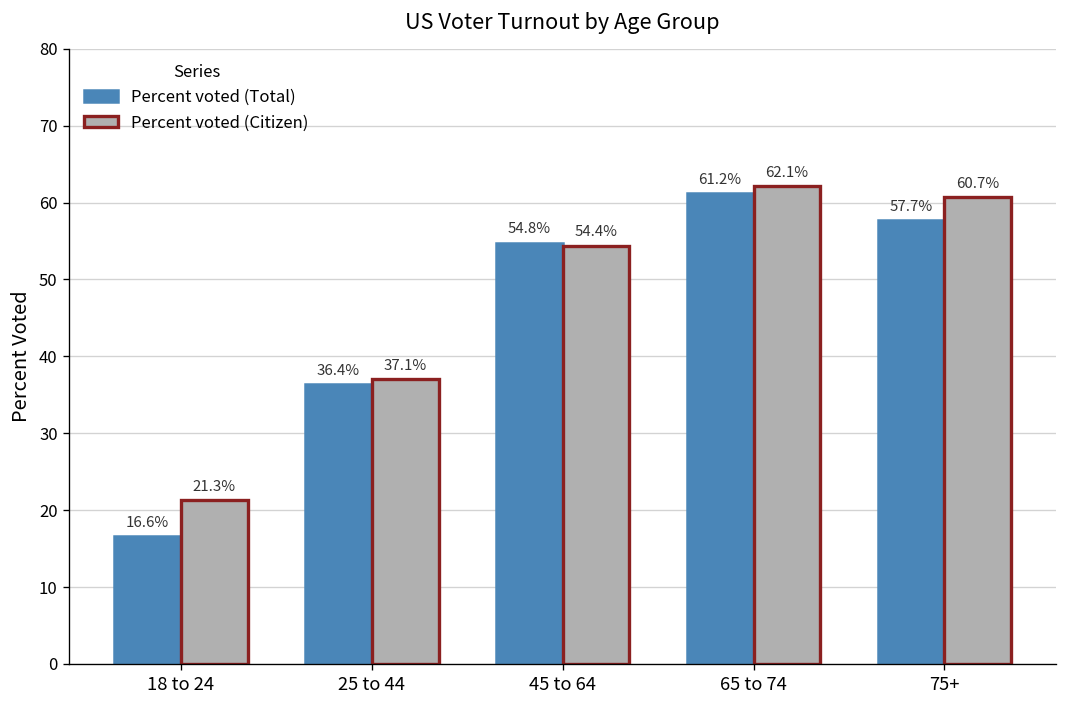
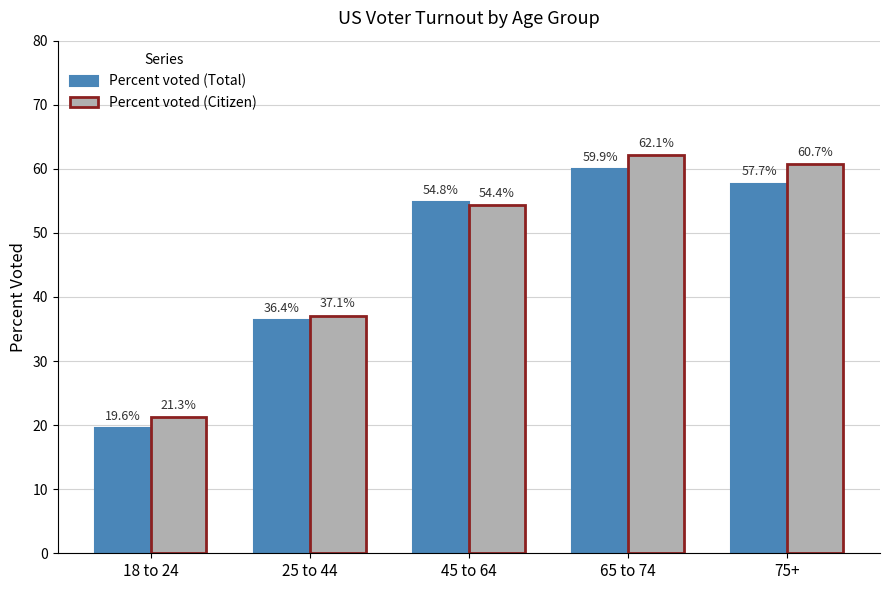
  {
    "Percent voted (Total)": {
-     "18 to 24": "16.6%",
+     "18 to 24": "19.6%",
      "25 to 44": "36.4%",
      "45 to 64": "54.8%",
-     "65 to 74": "61.2%",
+     "65 to 74": "59.9%",
      "75+": "57.7%"
    },
    "Percent voted (Citizen)": {
      "18 to 24": "21.3%",
      "25 to 44": "37.1%",
      "45 to 64": "54.4%",
      "65 to 74": "62.1%",
      "75+": "60.7%"
    }
  }
